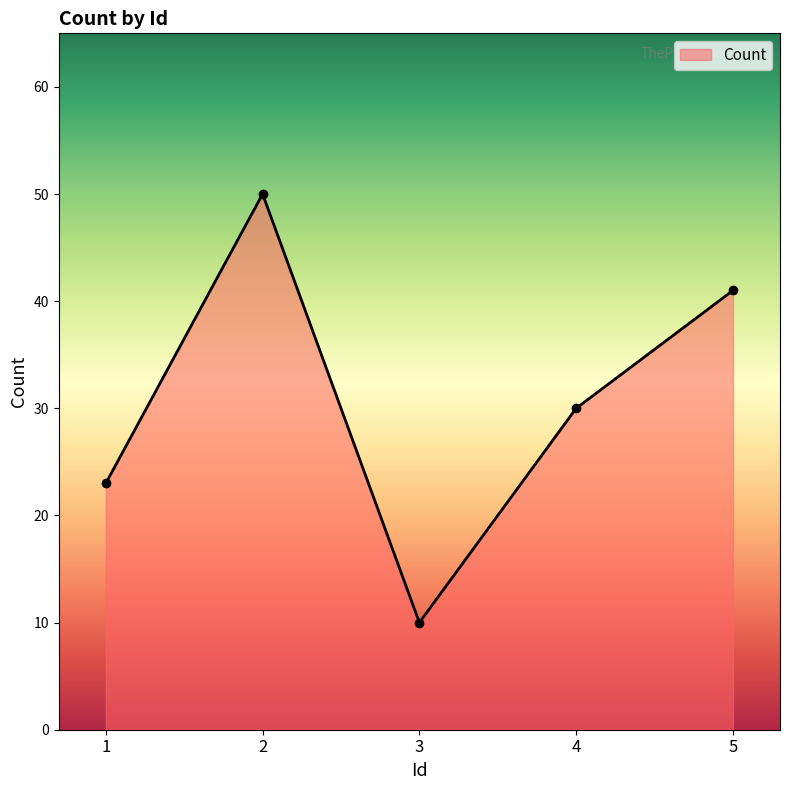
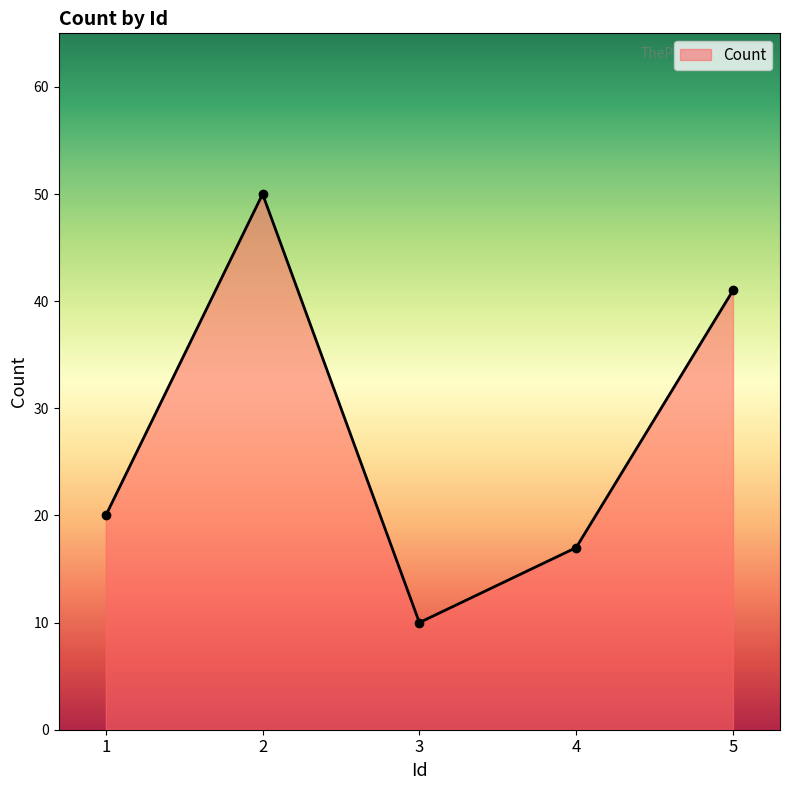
  {
-   "1": 23,
+   "1": 20,
    "2": 50,
    "3": 10,
-   "4": 30,
+   "4": 17,
    "5": 41
  }
